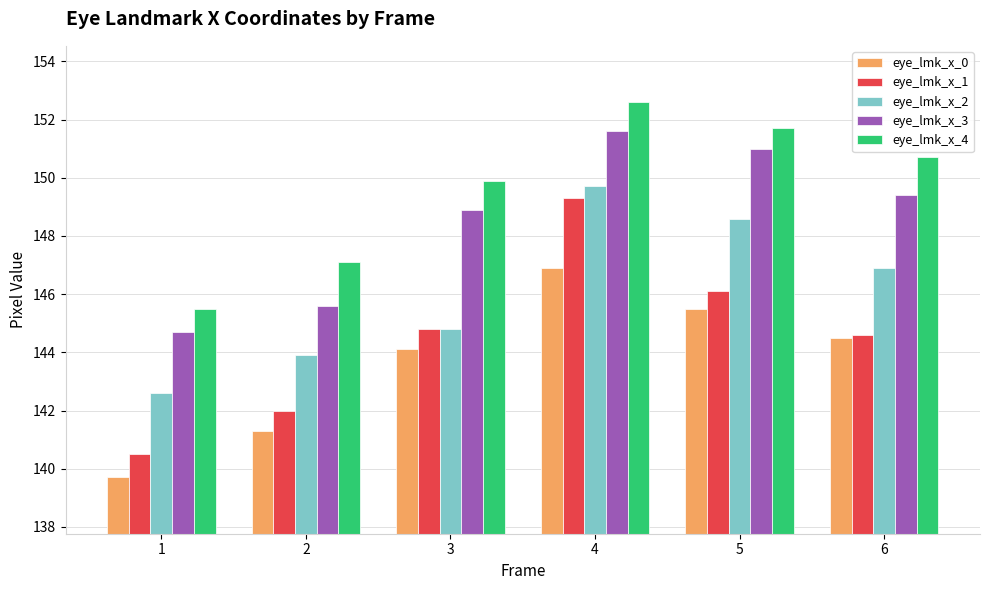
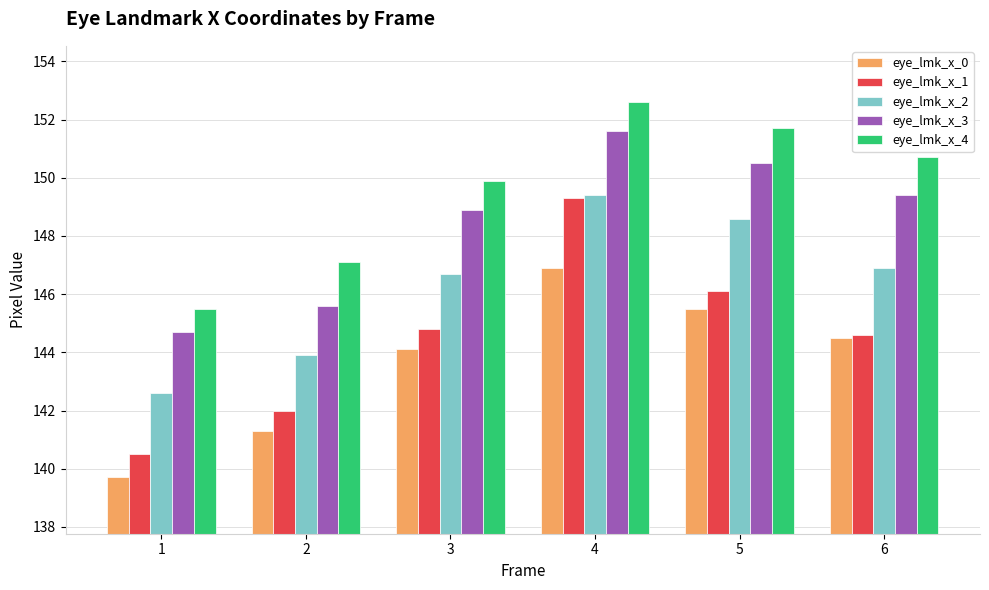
  {
    "eye_lmk_x_0": {
      "1": 139.7,
      "2": 141.3,
      "3": 144.1,
      "4": 146.9,
      "5": 145.5,
      "6": 144.5
    },
    "eye_lmk_x_1": {
      "1": 140.5,
      "2": 142.0,
      "3": 144.8,
      "4": 149.3,
      "5": 146.1,
      "6": 144.6
    },
    "eye_lmk_x_2": {
      "1": 142.6,
      "2": 143.9,
-     "3": 144.8,
-     "4": 149.7,
+     "3": 146.7,
+     "4": 149.4,
      "5": 148.6,
      "6": 146.9
    },
    "eye_lmk_x_3": {
      "1": 144.7,
      "2": 145.6,
      "3": 148.9,
      "4": 151.6,
-     "5": 151.0,
+     "5": 150.5,
      "6": 149.4
    },
    "eye_lmk_x_4": {
      "1": 145.5,
      "2": 147.1,
      "3": 149.9,
      "4": 152.6,
      "5": 151.7,
      "6": 150.7
    }
  }
